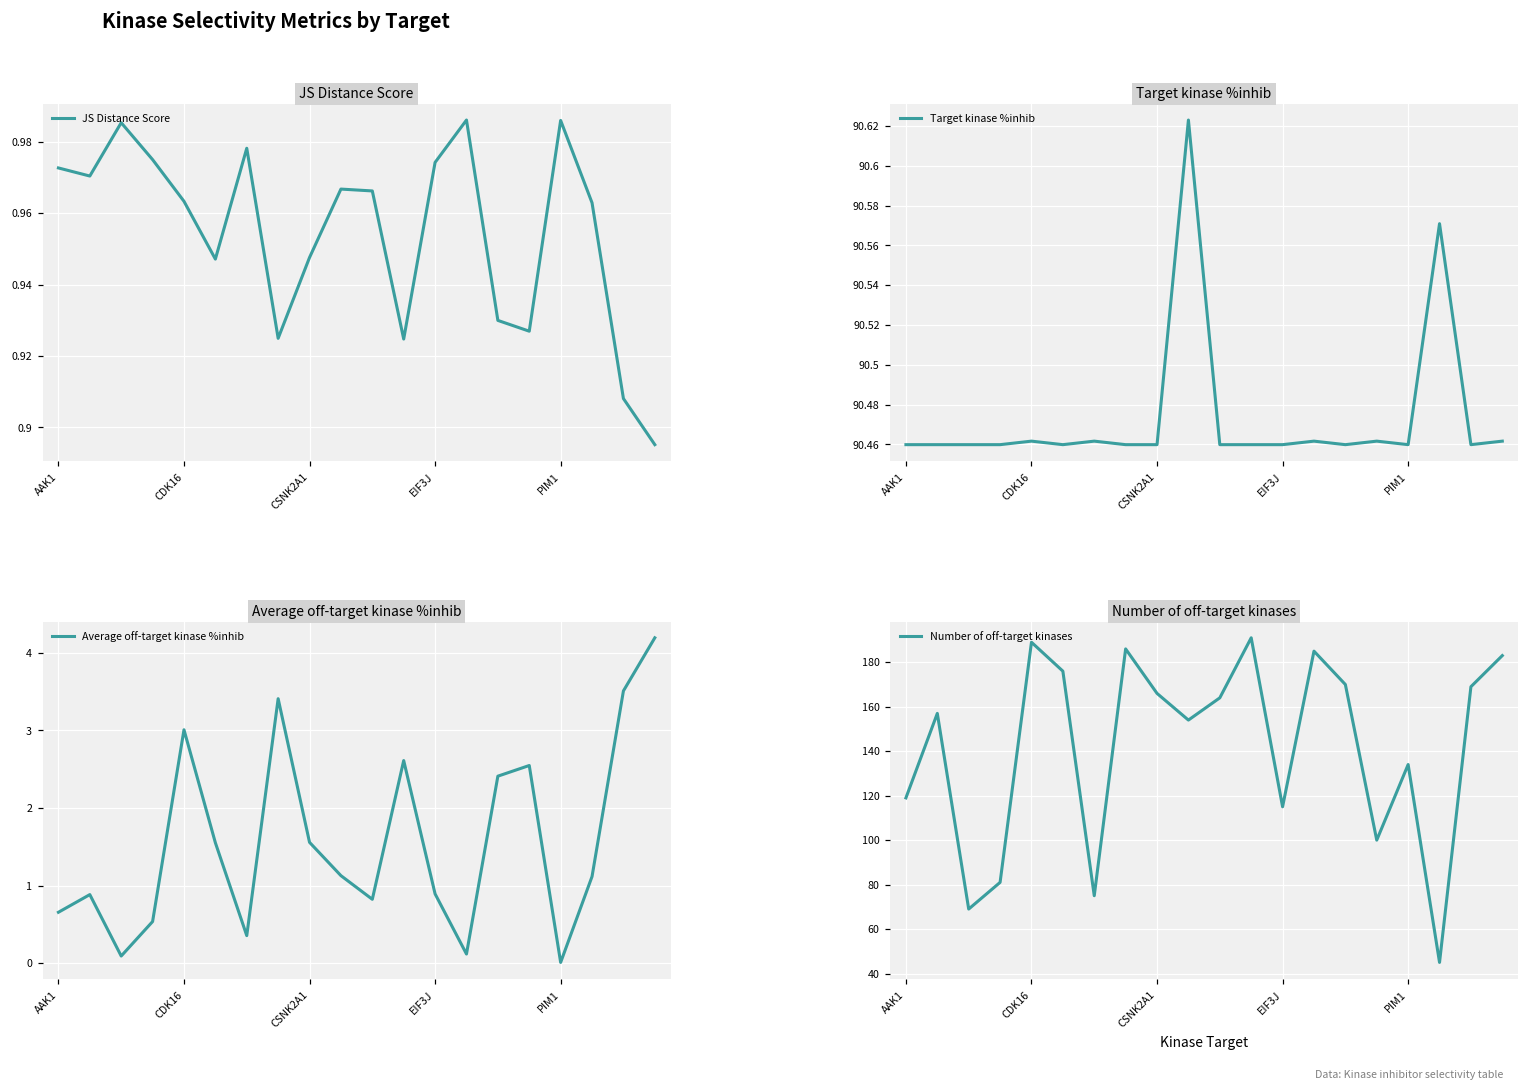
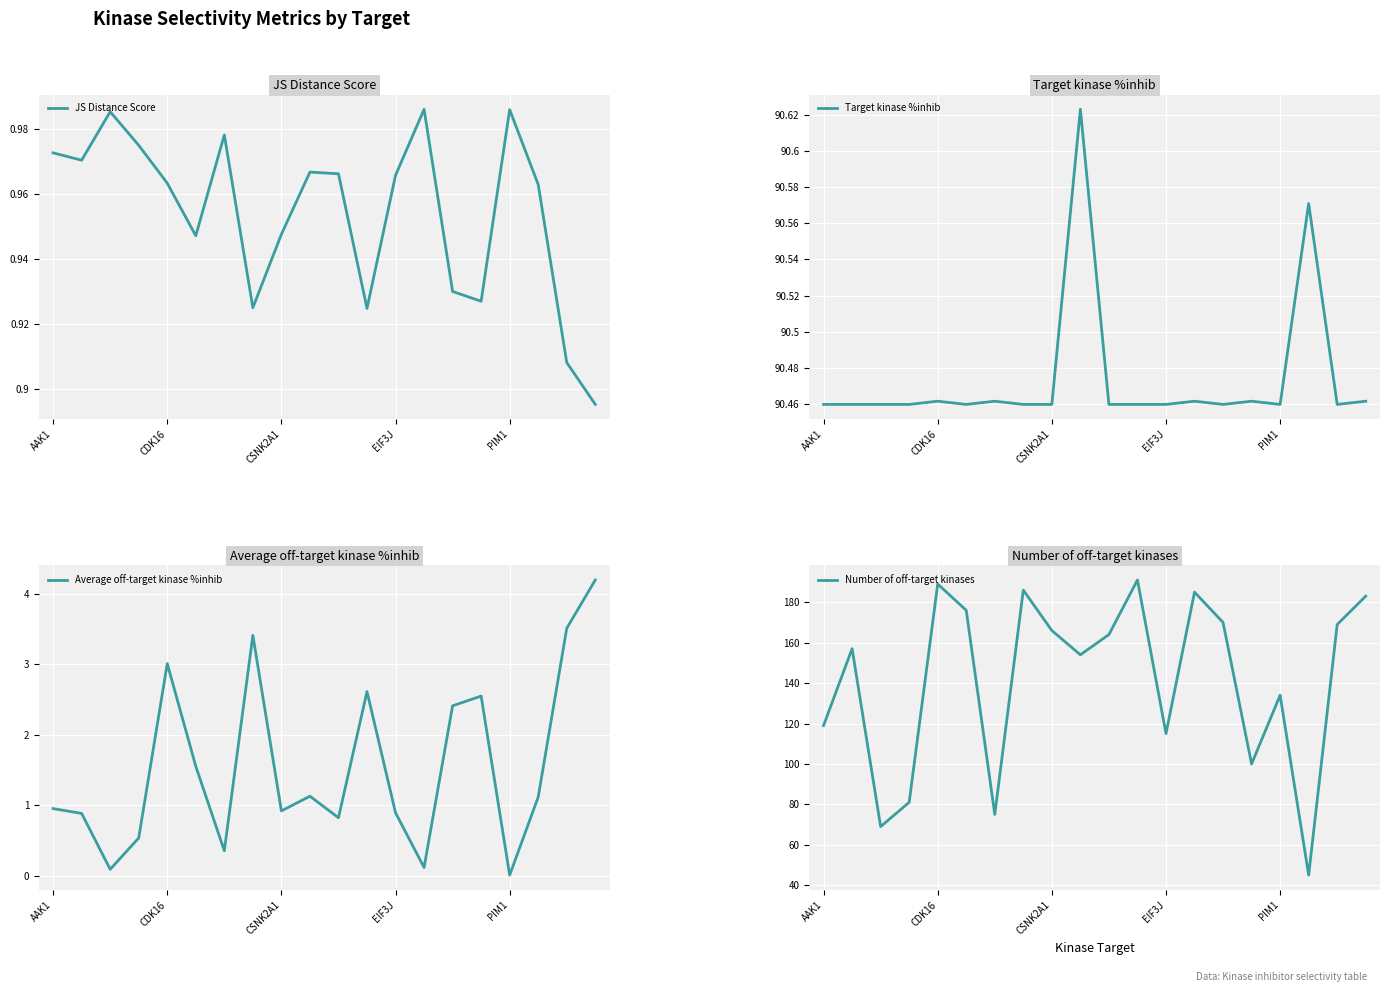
  {
    "JS Distance Score": {
      "AAK1": 0.973,
      "CDK16": 0.963,
      "CSNK2A1": 0.948,
-     "EIF3J": 0.974,
+     "EIF3J": 0.966,
      "PIM1": 0.986
    },
    "Target kinase %inhib": {
      "AAK1": 90.460,
      "CDK16": 90.462,
      "CSNK2A1": 90.460,
      "EIF3J": 90.460,
      "PIM1": 90.460
    },
    "Average off-target kinase %inhib": {
-     "AAK1": 0.7,
+     "AAK1": 1.0,
      "CDK16": 3.0,
-     "CSNK2A1": 1.6,
+     "CSNK2A1": 0.9,
      "EIF3J": 0.9,
      "PIM1": 0.0
    },
    "Number of off-target kinases": {
      "AAK1": 119,
      "CDK16": 189,
      "CSNK2A1": 166,
      "EIF3J": 115,
      "PIM1": 134
    }
  }
